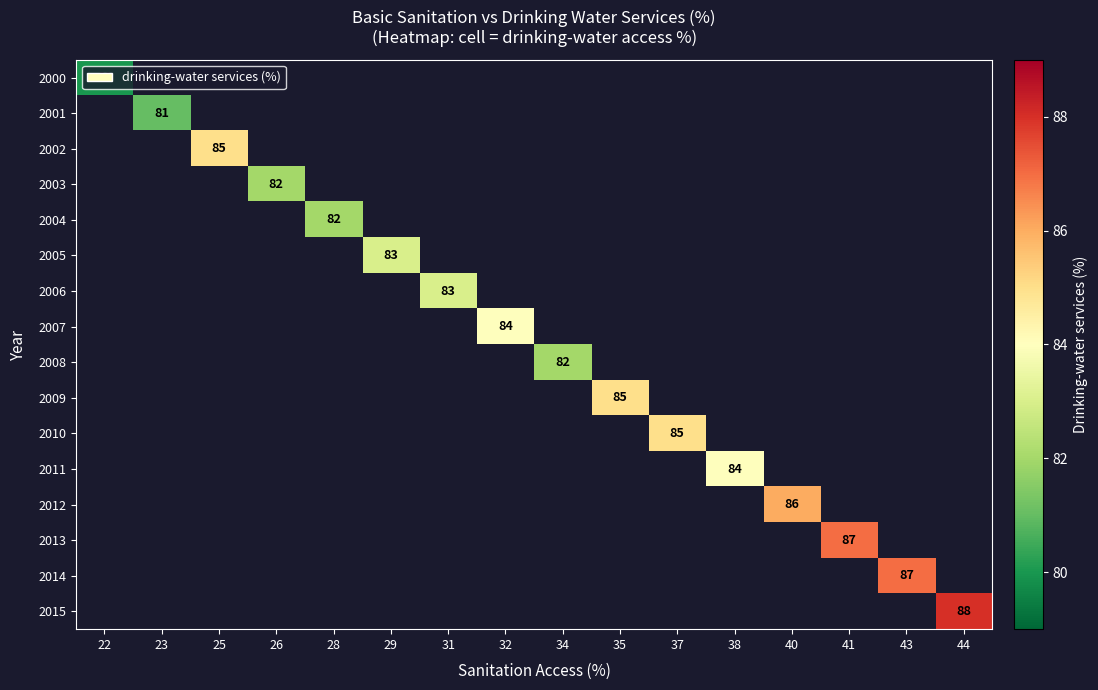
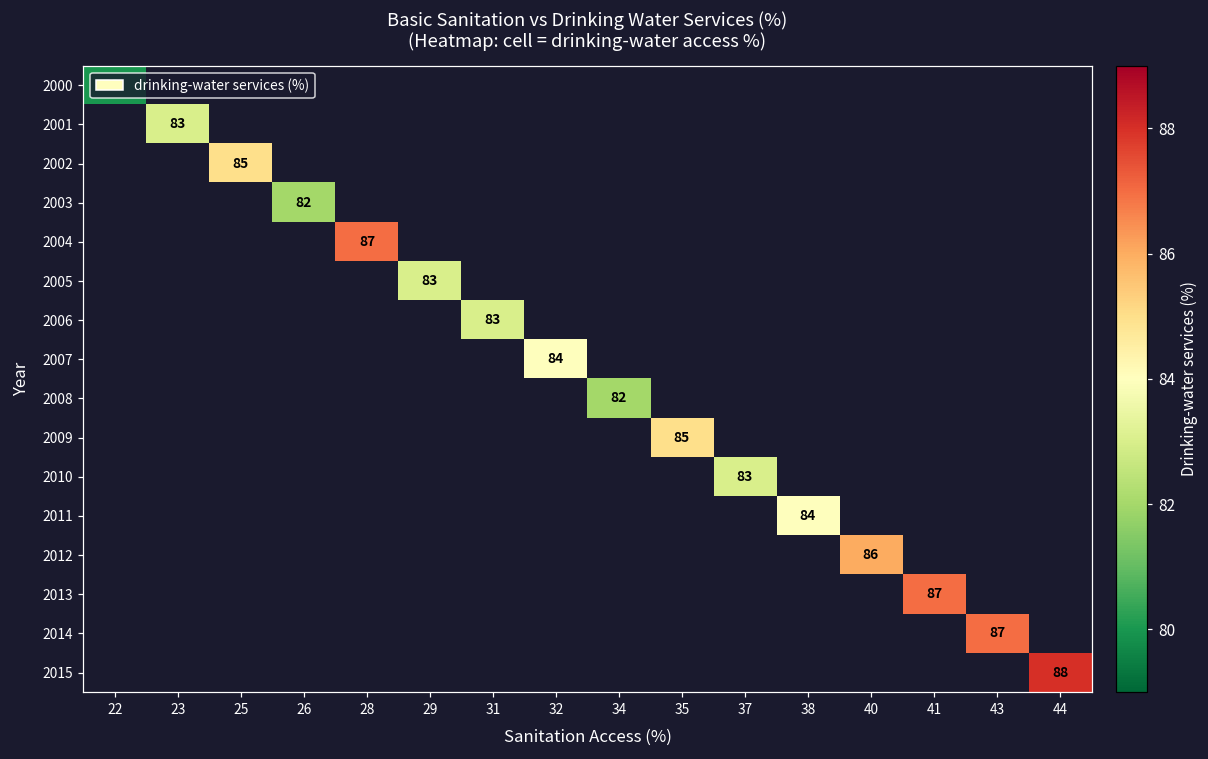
  {
    "2001": {
-     "23": 81
+     "23": 83
    },
    "2002": {
      "25": 85
    },
    "2003": {
      "26": 82
    },
    "2004": {
-     "28": 82
+     "28": 87
    },
    "2005": {
      "29": 83
    },
    "2006": {
      "31": 83
    },
    "2007": {
      "32": 84
    },
    "2008": {
      "34": 82
    },
    "2009": {
      "35": 85
    },
    "2010": {
-     "37": 85
+     "37": 83
    },
    "2011": {
      "38": 84
    },
    "2012": {
      "40": 86
    },
    "2013": {
      "41": 87
    },
    "2014": {
      "43": 87
    },
    "2015": {
      "44": 88
    }
  }
